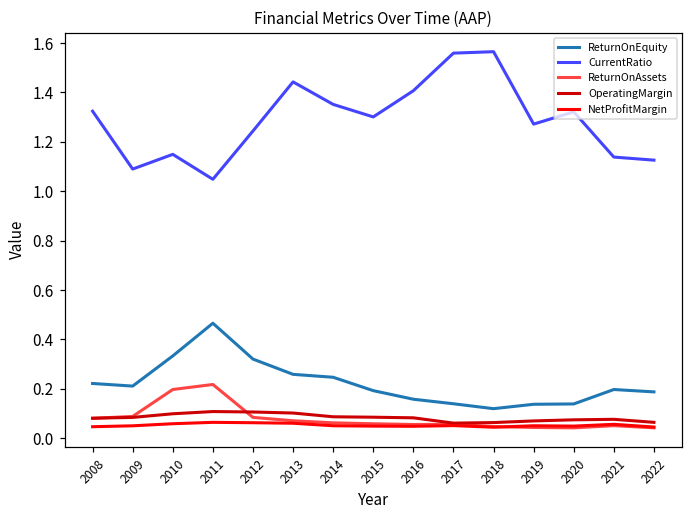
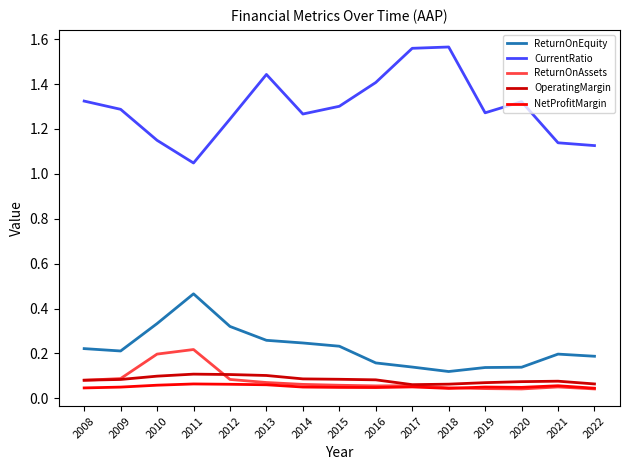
  {
    "ReturnOnEquity": {
      "2008": 0.22,
      "2009": 0.21,
      "2010": 0.33,
      "2011": 0.47,
      "2012": 0.32,
      "2013": 0.26,
      "2014": 0.25,
-     "2015": 0.19,
+     "2015": 0.23,
      "2016": 0.16,
      "2017": 0.14,
      "2018": 0.12,
      "2019": 0.14,
      "2020": 0.14,
      "2021": 0.20,
      "2022": 0.19
    },
    "CurrentRatio": {
      "2008": 1.32,
-     "2009": 1.09,
+     "2009": 1.29,
      "2010": 1.15,
      "2011": 1.05,
      "2012": 1.24,
      "2013": 1.44,
-     "2014": 1.35,
+     "2014": 1.27,
      "2015": 1.30,
      "2016": 1.41,
      "2017": 1.56,
      "2018": 1.57,
      "2019": 1.27,
      "2021": 1.14,
      "2022": 1.13
    },
    "ReturnOnAssets": {
      "2010": 0.20,
      "2011": 0.22,
      "2012": 0.08,
      "2014": 0.06
    }
  }
